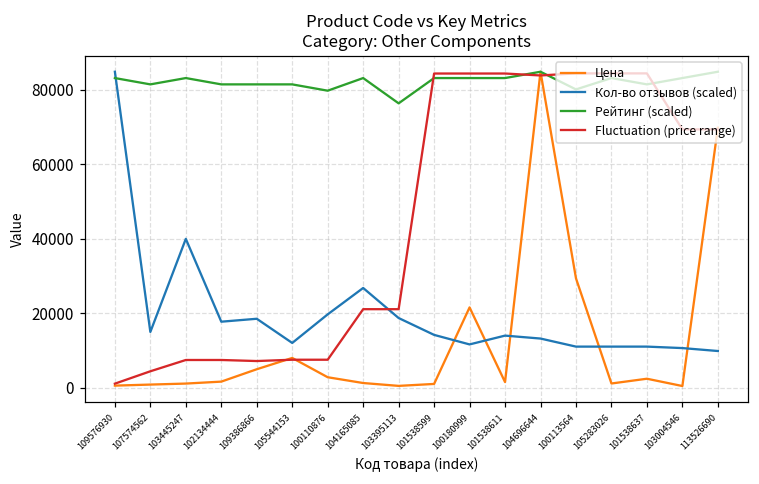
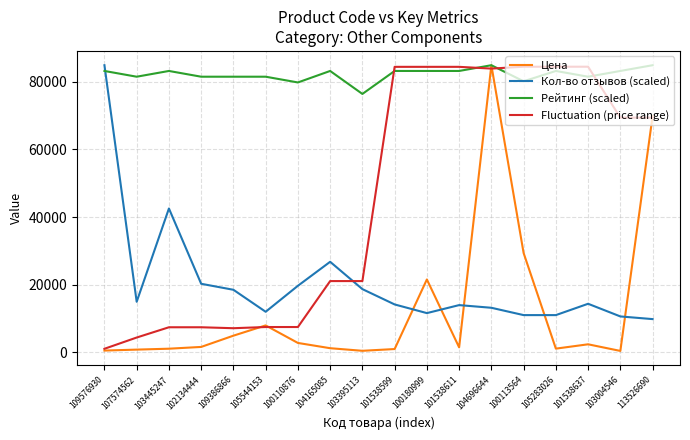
  {
    "Цена": {
      "107574562": 1000,
      "103445247": 1000,
      "102134444": 2000,
      "109386866": 5000,
      "100110876": 3000,
      "104165085": 1000,
      "103395113": 0,
      "101538599": 1000,
      "100180999": 22000,
      "101538611": 1000,
      "100113564": 29000,
      "105283026": 1000,
      "101538637": 2000,
      "103004546": 0
    },
    "Кол-во отзывов (scaled)": {
      "109576930": 85000,
      "107574562": 15000,
-     "103445247": 40000,
-     "102134444": 18000,
+     "103445247": 43000,
+     "102134444": 20000,
      "109386866": 19000,
      "105544153": 12000,
      "100110876": 20000,
      "104165085": 27000,
      "103395113": 19000,
      "101538599": 14000,
      "100180999": 12000,
      "101538611": 14000,
      "104696644": 13000,
      "100113564": 11000,
      "105283026": 11000,
-     "101538637": 11000,
+     "101538637": 14000,
      "103004546": 11000,
      "113526690": 10000
    },
    "Рейтинг (scaled)": {
      "109576930": 83000,
      "107574562": 81000,
      "103445247": 83000,
      "102134444": 81000,
      "109386866": 81000,
      "105544153": 81000,
      "100110876": 80000,
      "104165085": 83000,
      "103395113": 76000,
      "101538599": 83000,
      "100180999": 83000,
      "101538611": 83000
    },
    "Fluctuation (price range)": {
      "107574562": 4000,
      "103445247": 7000,
      "102134444": 7000,
      "109386866": 7000,
      "100110876": 8000,
      "104165085": 21000,
      "103395113": 21000,
      "101538599": 84000,
      "100180999": 84000,
      "101538611": 84000,
      "104696644": 84000
    }
  }
